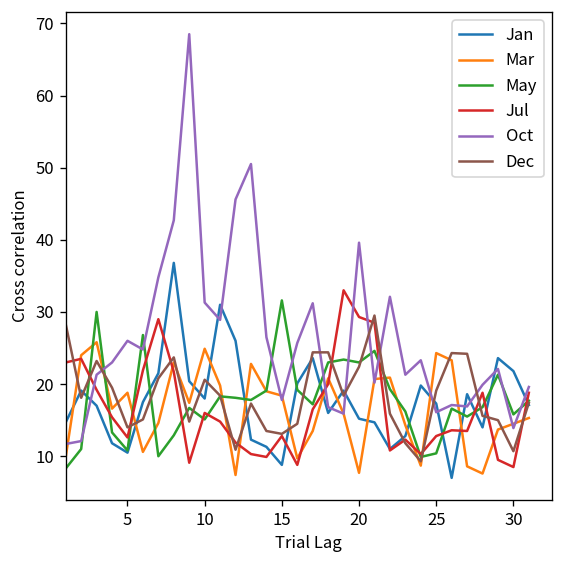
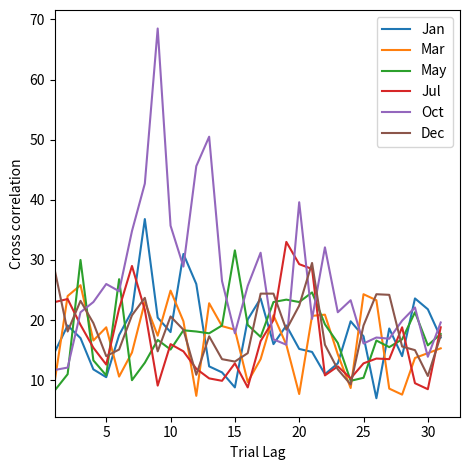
  {
    "Jan": {
      "10": 18,
      "15": 9,
      "20": 15,
      "25": 17,
      "30": 22
    },
    "Mar": {
      "5": 19,
      "10": 25,
      "15": 18,
      "20": 8,
      "25": 24,
      "30": 15
    },
    "May": {
      "10": 15,
      "15": 32,
      "20": 23,
      "25": 10,
      "30": 16
    },
    "Jul": {
      "5": 13,
      "10": 16,
      "20": 29,
      "25": 13,
      "30": 9
    },
    "Oct": {
      "5": 26,
-     "10": 31,
+     "10": 36,
      "15": 18,
      "20": 40,
      "25": 16,
      "30": 14
    },
    "Dec": {
      "5": 14,
      "10": 21,
      "20": 22,
      "25": 19,
      "30": 11
    }
  }
